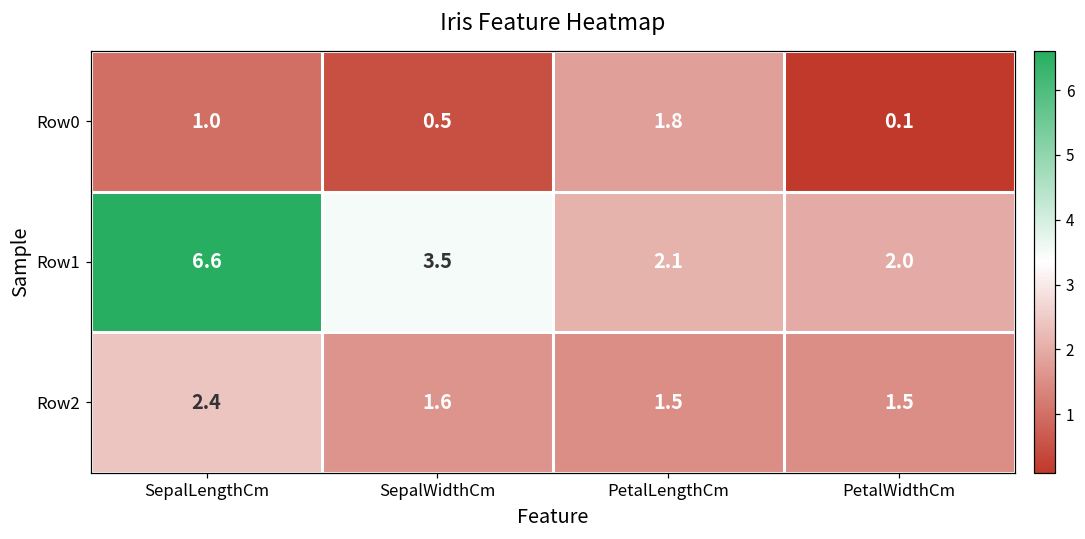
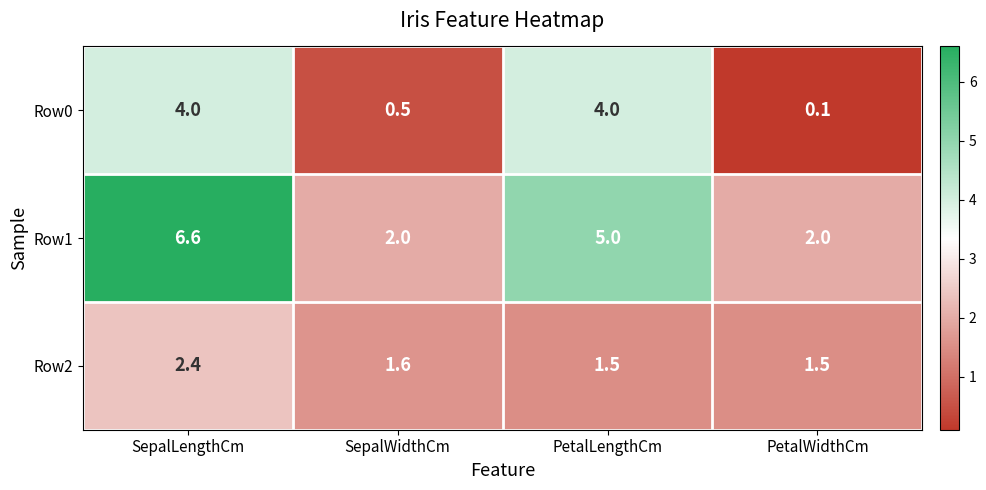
  {
    "Row0": {
-     "SepalLengthCm": 1.0,
+     "SepalLengthCm": 4.0,
      "SepalWidthCm": 0.5,
-     "PetalLengthCm": 1.8,
+     "PetalLengthCm": 4.0,
      "PetalWidthCm": 0.1
    },
    "Row1": {
      "SepalLengthCm": 6.6,
-     "SepalWidthCm": 3.5,
-     "PetalLengthCm": 2.1,
+     "SepalWidthCm": 2.0,
+     "PetalLengthCm": 5.0,
      "PetalWidthCm": 2.0
    },
    "Row2": {
      "SepalLengthCm": 2.4,
      "SepalWidthCm": 1.6,
      "PetalLengthCm": 1.5,
      "PetalWidthCm": 1.5
    }
  }
